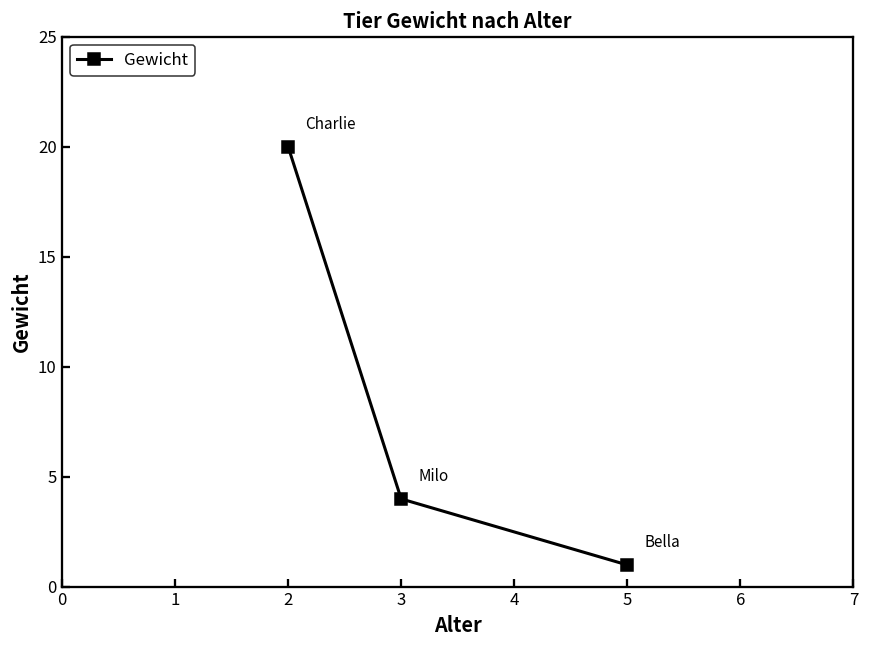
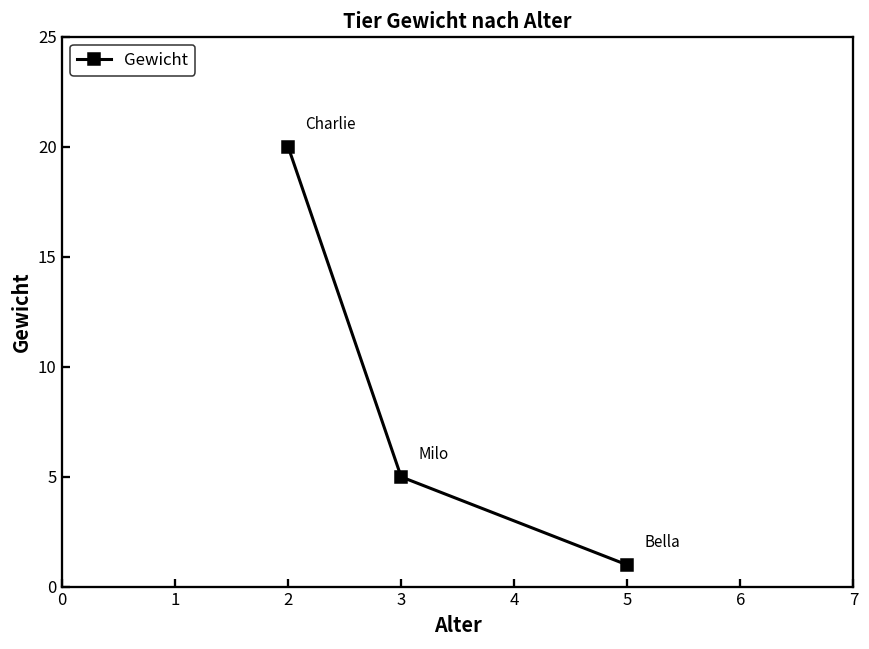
  {
    "2": 20,
-   "3": 4,
+   "3": 5,
    "5": 1
  }
